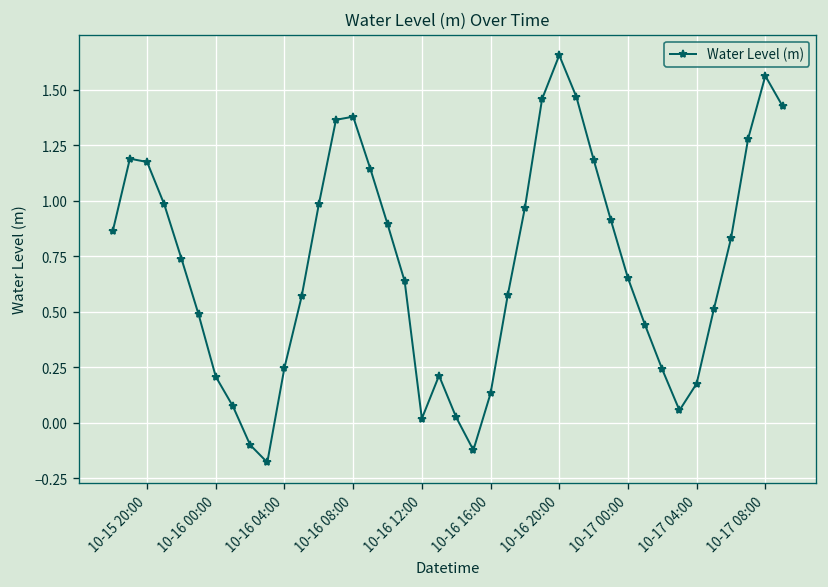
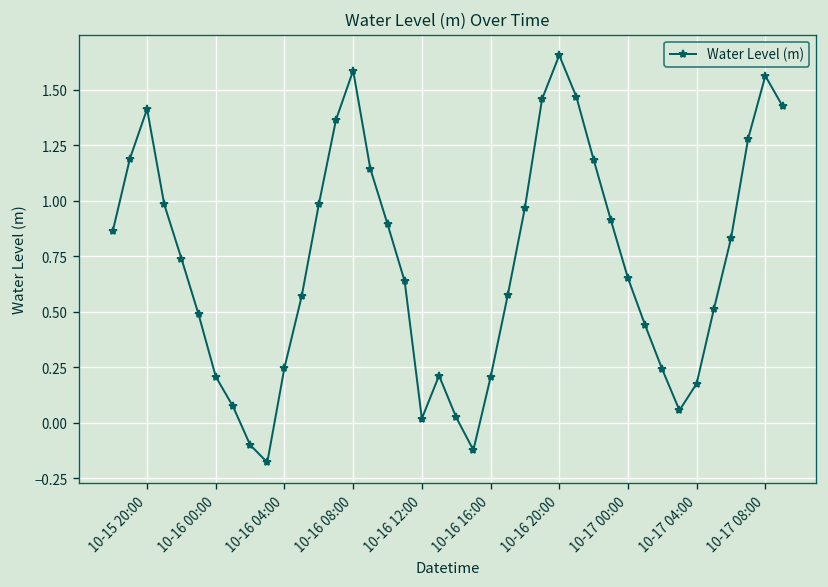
  {
-   "10-15 20:00": 1.18,
+   "10-15 20:00": 1.41,
    "10-16 00:00": 0.21,
    "10-16 04:00": 0.25,
-   "10-16 08:00": 1.38,
+   "10-16 08:00": 1.59,
    "10-16 12:00": 0.02,
-   "10-16 16:00": 0.13,
+   "10-16 16:00": 0.20,
    "10-16 20:00": 1.66,
    "10-17 00:00": 0.65,
    "10-17 04:00": 0.18,
    "10-17 08:00": 1.56
  }
